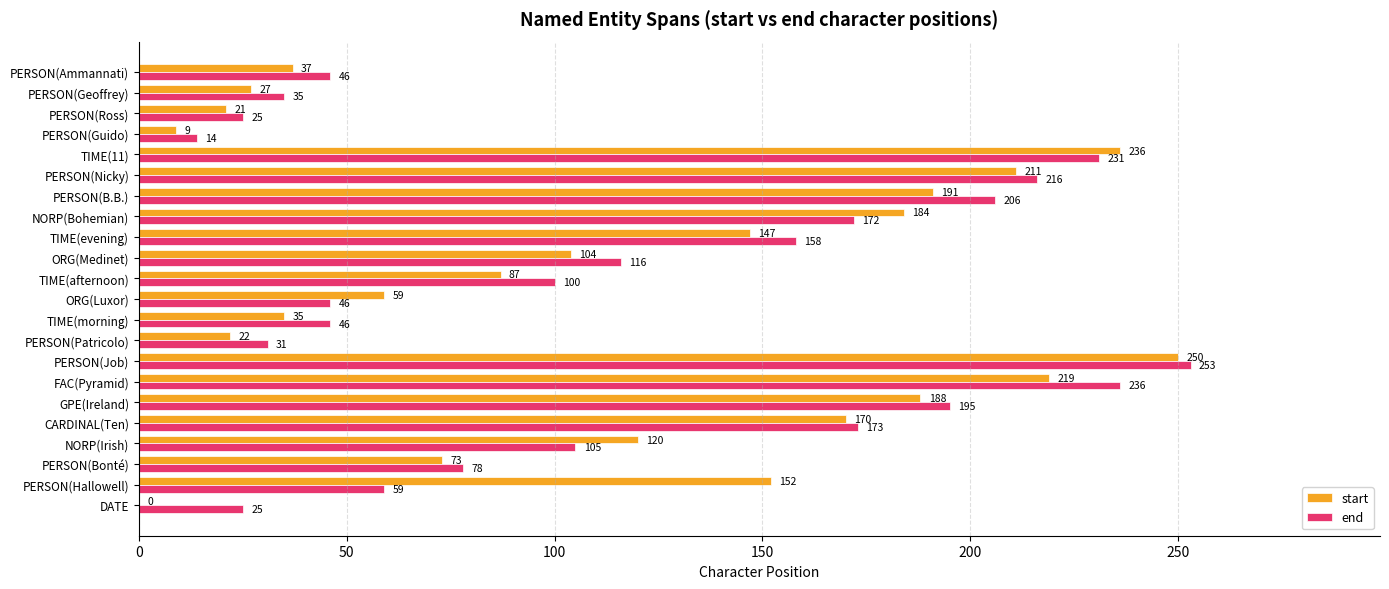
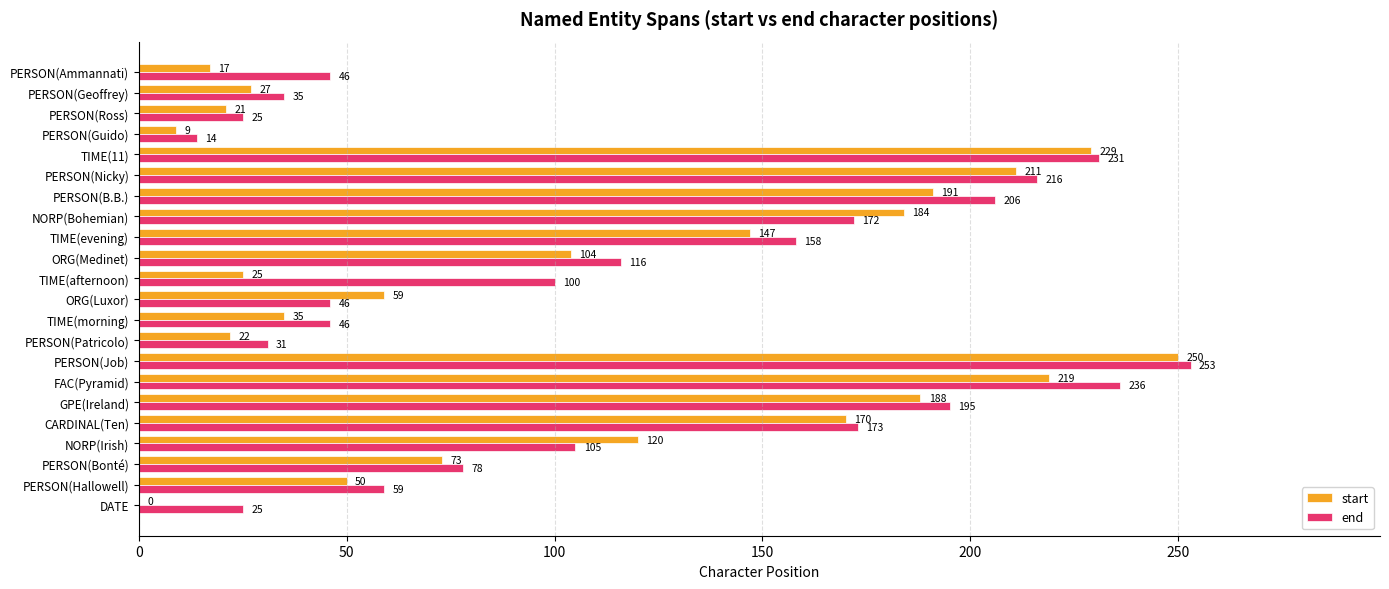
  {
    "start": {
-     "PERSON(Ammannati)": 37,
+     "PERSON(Ammannati)": 17,
      "PERSON(Geoffrey)": 27,
      "PERSON(Ross)": 21,
      "PERSON(Guido)": 9,
-     "TIME(11)": 236,
+     "TIME(11)": 229,
      "PERSON(Nicky)": 211,
      "PERSON(B.B.)": 191,
      "NORP(Bohemian)": 184,
      "TIME(evening)": 147,
      "ORG(Medinet)": 104,
-     "TIME(afternoon)": 87,
+     "TIME(afternoon)": 25,
      "ORG(Luxor)": 59,
      "TIME(morning)": 35,
      "PERSON(Patricolo)": 22,
      "PERSON(Job)": 250,
      "FAC(Pyramid)": 219,
      "GPE(Ireland)": 188,
      "CARDINAL(Ten)": 170,
      "NORP(Irish)": 120,
      "PERSON(Bonté)": 73,
-     "PERSON(Hallowell)": 152,
+     "PERSON(Hallowell)": 50,
      "DATE": 0
    },
    "end": {
      "PERSON(Ammannati)": 46,
      "PERSON(Geoffrey)": 35,
      "PERSON(Ross)": 25,
      "PERSON(Guido)": 14,
      "TIME(11)": 231,
      "PERSON(Nicky)": 216,
      "PERSON(B.B.)": 206,
      "NORP(Bohemian)": 172,
      "TIME(evening)": 158,
      "ORG(Medinet)": 116,
      "TIME(afternoon)": 100,
      "ORG(Luxor)": 46,
      "TIME(morning)": 46,
      "PERSON(Patricolo)": 31,
      "PERSON(Job)": 253,
      "FAC(Pyramid)": 236,
      "GPE(Ireland)": 195,
      "CARDINAL(Ten)": 173,
      "NORP(Irish)": 105,
      "PERSON(Bonté)": 78,
      "PERSON(Hallowell)": 59,
      "DATE": 25
    }
  }
